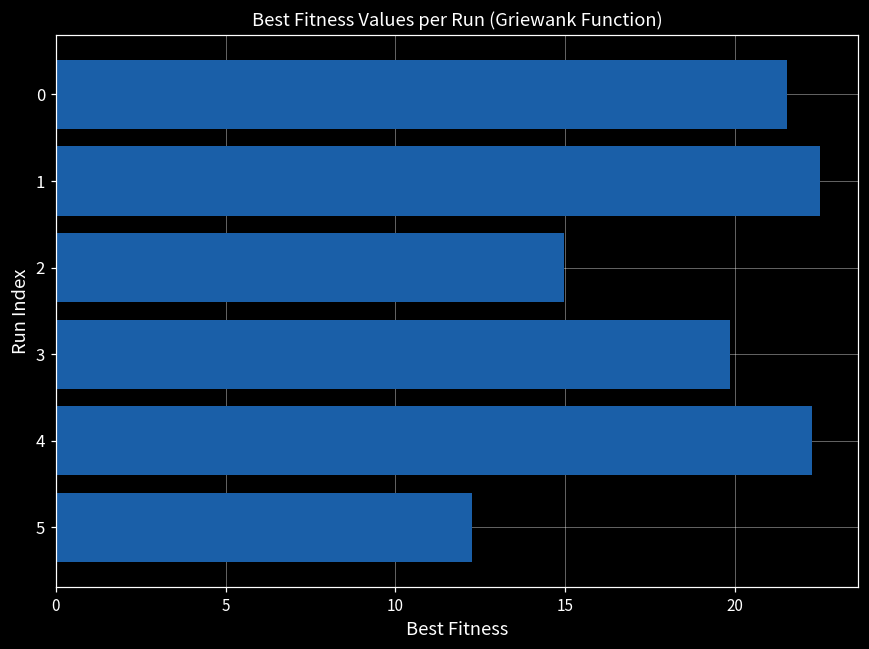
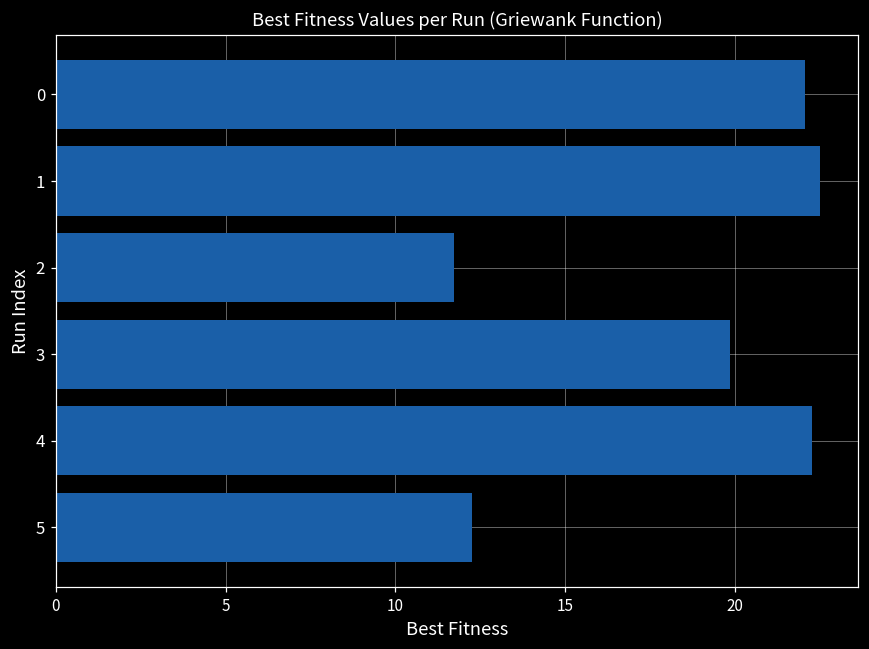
  {
-   "0": 21.5,
+   "0": 22.1,
    "1": 22.5,
-   "2": 15.0,
+   "2": 11.7,
    "3": 19.8,
    "4": 22.3,
    "5": 12.3
  }
